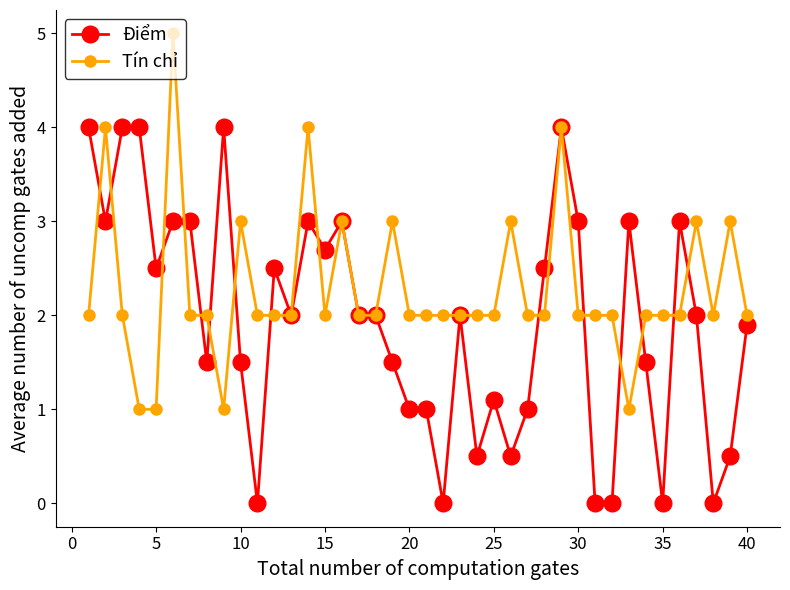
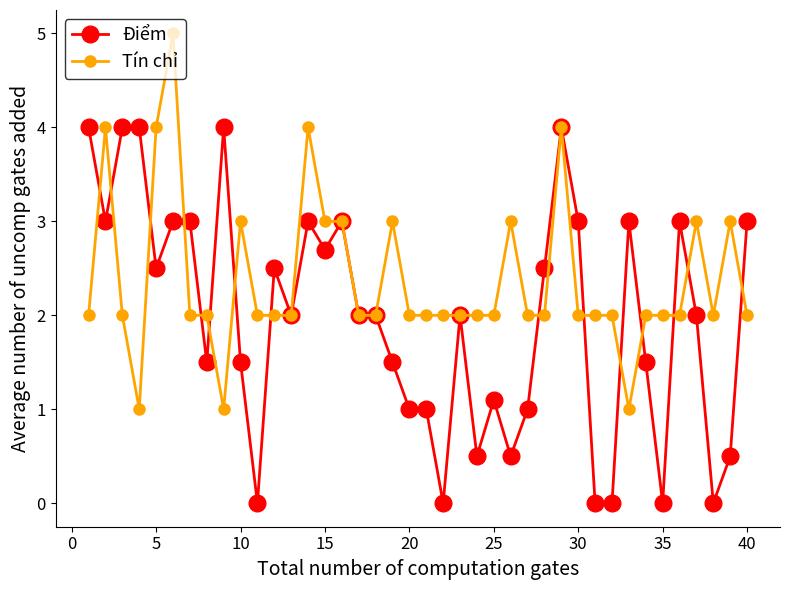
  {
    "Điểm": {
      "5": 2.5,
      "10": 1.5,
      "15": 2.7,
      "20": 1.0,
      "25": 1.1,
      "30": 3.0,
      "35": 0.0,
-     "40": 1.9
+     "40": 3.0
    },
    "Tín chỉ": {
-     "5": 1,
+     "5": 4,
      "10": 3,
-     "15": 2,
+     "15": 3,
      "20": 2,
      "25": 2,
      "30": 2,
      "35": 2,
      "40": 2
    }
  }
